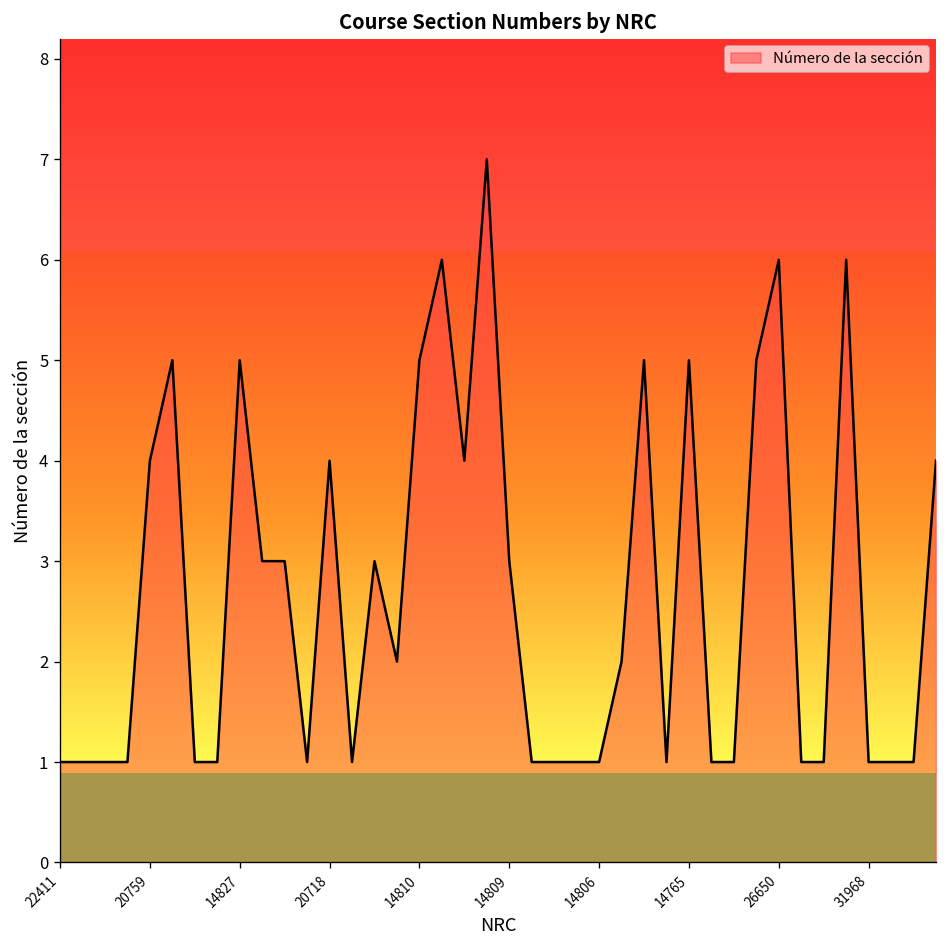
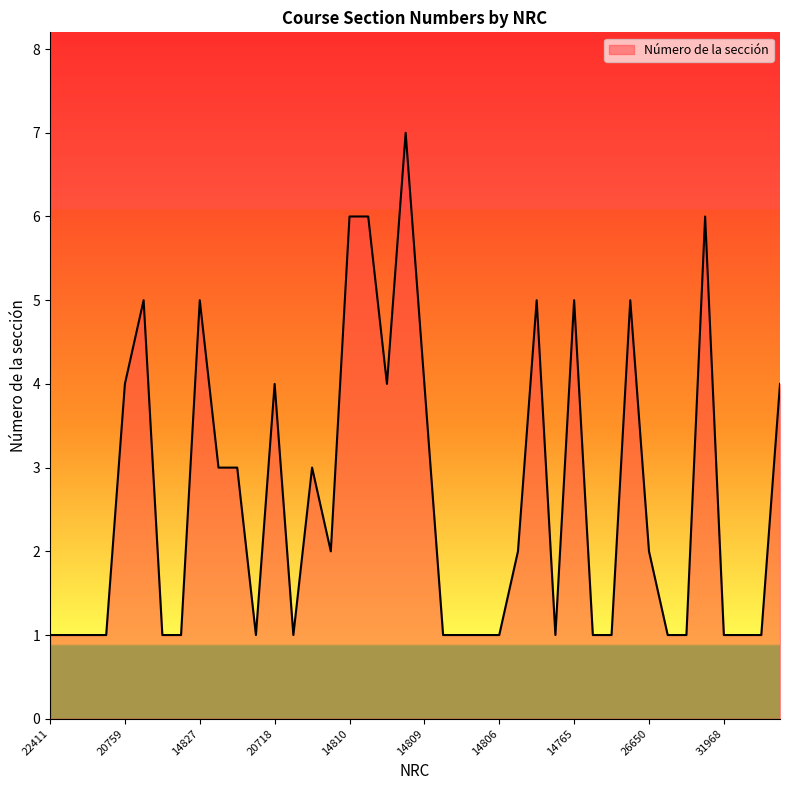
  {
    "22411": 1,
    "20759": 4,
    "14827": 5,
    "20718": 4,
-   "14810": 5,
-   "14809": 3,
+   "14810": 6,
+   "14809": 4,
    "14806": 1,
    "14765": 5,
-   "26650": 6,
+   "26650": 2,
    "31968": 1
  }
